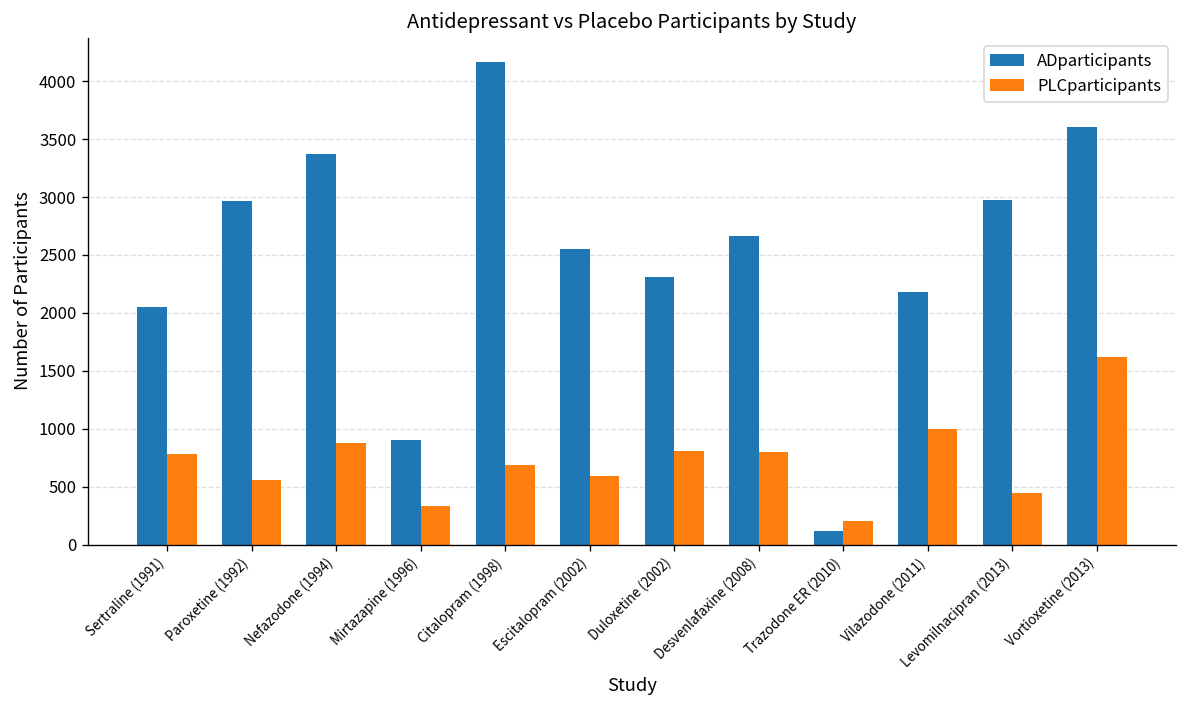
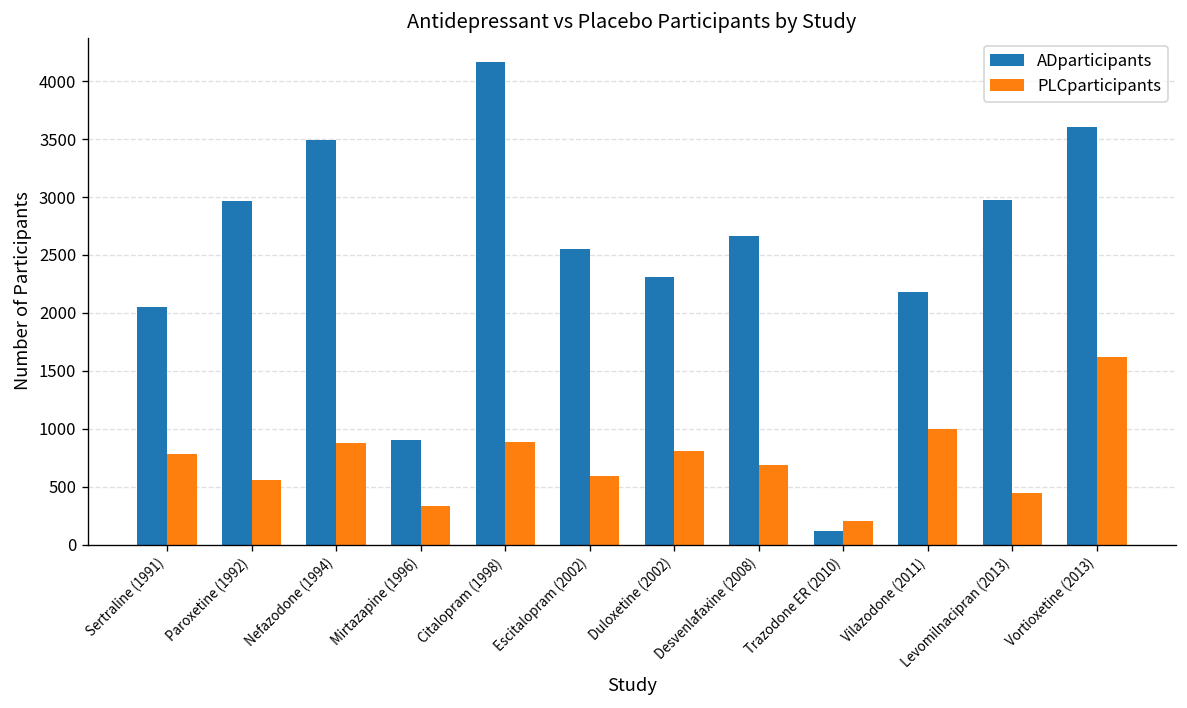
  {
    "ADparticipants": {
      "Sertraline (1991)": 2100,
      "Paroxetine (1992)": 3000,
-     "Nefazodone (1994)": 3400,
+     "Nefazodone (1994)": 3500,
      "Mirtazapine (1996)": 900,
      "Citalopram (1998)": 4200,
      "Escitalopram (2002)": 2500,
      "Duloxetine (2002)": 2300,
      "Desvenlafaxine (2008)": 2700,
      "Trazodone ER (2010)": 100,
      "Vilazodone (2011)": 2200,
      "Levomilnacipran (2013)": 3000,
      "Vortioxetine (2013)": 3600
    },
    "PLCparticipants": {
      "Sertraline (1991)": 800,
      "Paroxetine (1992)": 600,
      "Nefazodone (1994)": 900,
      "Mirtazapine (1996)": 300,
-     "Citalopram (1998)": 700,
+     "Citalopram (1998)": 900,
      "Escitalopram (2002)": 600,
      "Duloxetine (2002)": 800,
-     "Desvenlafaxine (2008)": 800,
+     "Desvenlafaxine (2008)": 700,
      "Trazodone ER (2010)": 200,
      "Vilazodone (2011)": 1000,
      "Levomilnacipran (2013)": 400,
      "Vortioxetine (2013)": 1600
    }
  }
